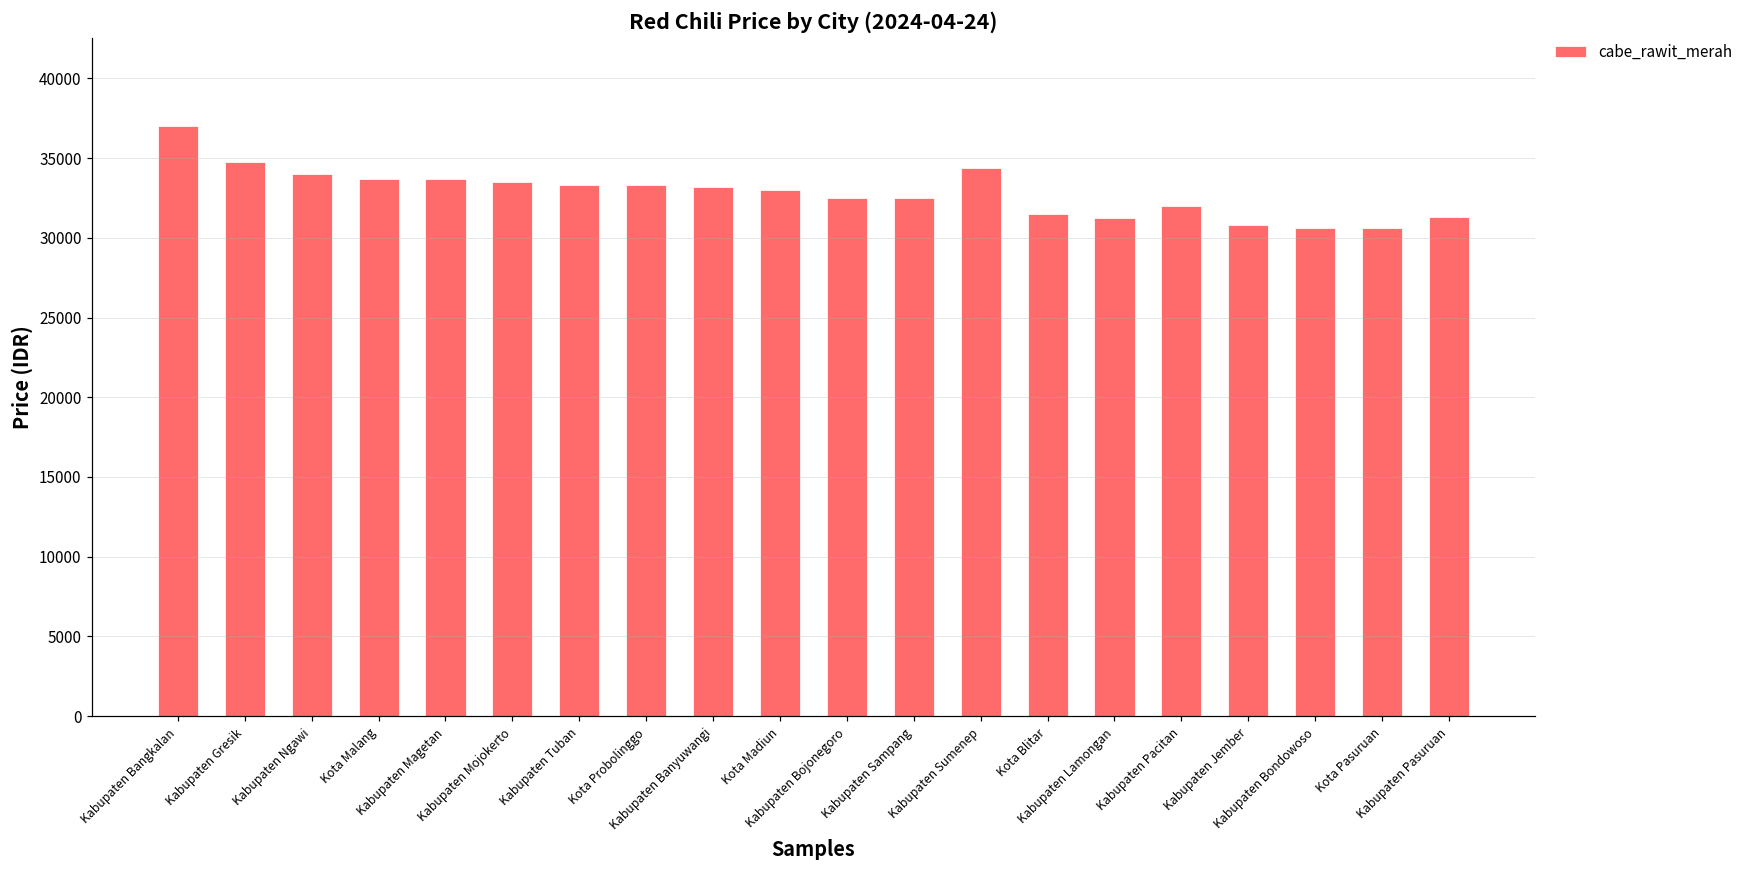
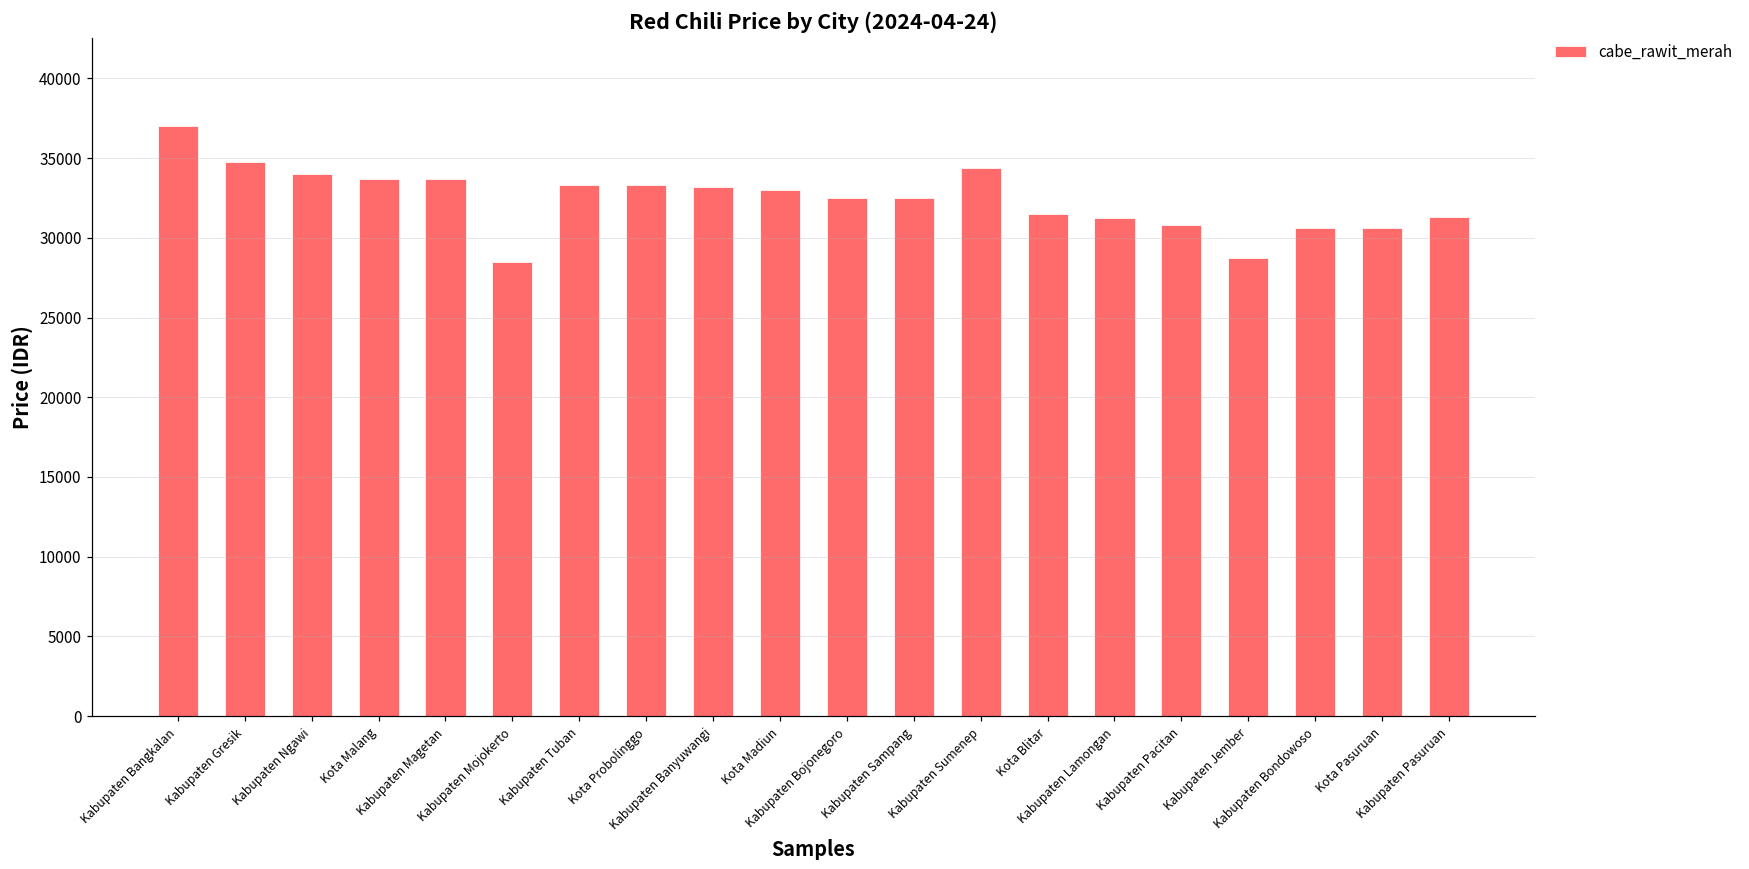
  {
    "Kabupaten Bangkalan": 37000,
    "Kabupaten Gresik": 34800,
    "Kabupaten Ngawi": 34000,
    "Kota Malang": 33700,
    "Kabupaten Magetan": 33700,
-   "Kabupaten Mojokerto": 33500,
+   "Kabupaten Mojokerto": 28500,
    "Kabupaten Tuban": 33300,
    "Kota Probolinggo": 33300,
    "Kabupaten Banyuwangi": 33200,
    "Kota Madiun": 33000,
    "Kabupaten Bojonegoro": 32500,
    "Kabupaten Sampang": 32500,
    "Kabupaten Sumenep": 34400,
    "Kota Blitar": 31500,
    "Kabupaten Lamongan": 31300,
-   "Kabupaten Pacitan": 32000,
-   "Kabupaten Jember": 30800,
+   "Kabupaten Pacitan": 30800,
+   "Kabupaten Jember": 28700,
    "Kabupaten Bondowoso": 30600,
    "Kota Pasuruan": 30600,
    "Kabupaten Pasuruan": 31300
  }
